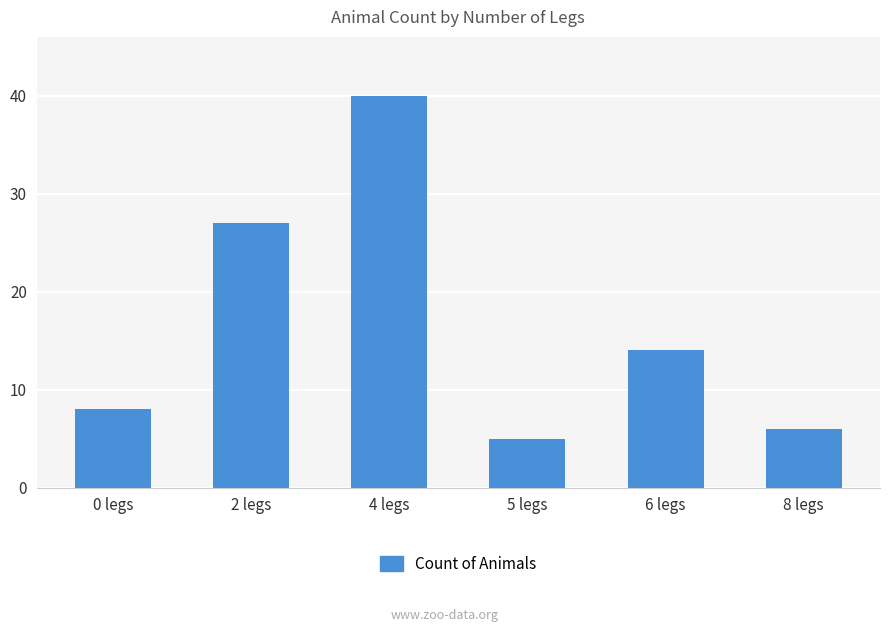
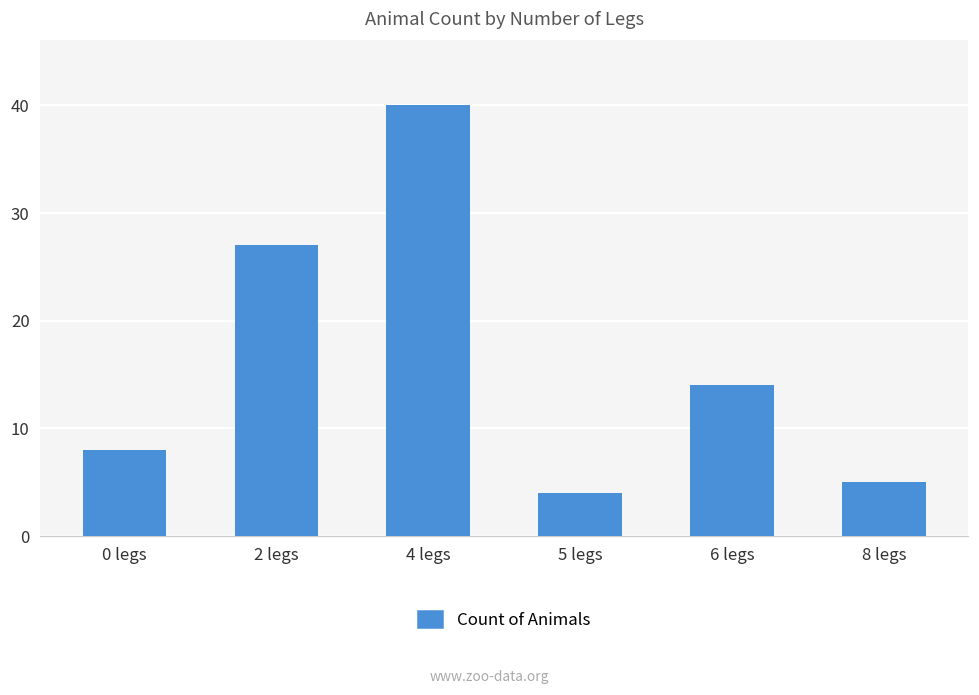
  {
    "0 legs": 8,
    "2 legs": 27,
    "4 legs": 40,
-   "5 legs": 5,
+   "5 legs": 4,
    "6 legs": 14,
-   "8 legs": 6
+   "8 legs": 5
  }
